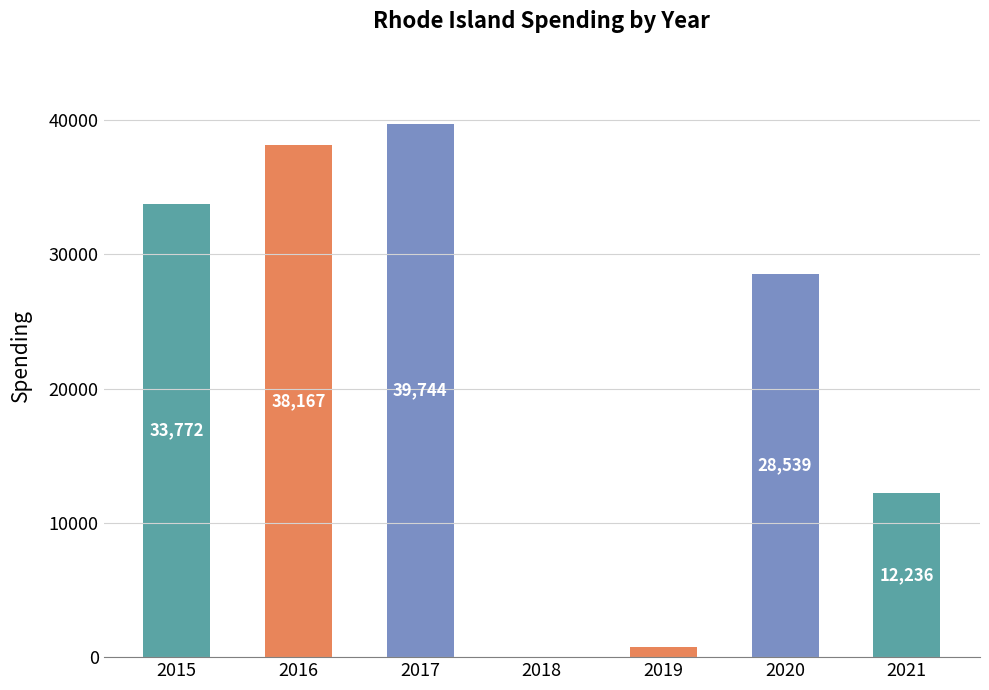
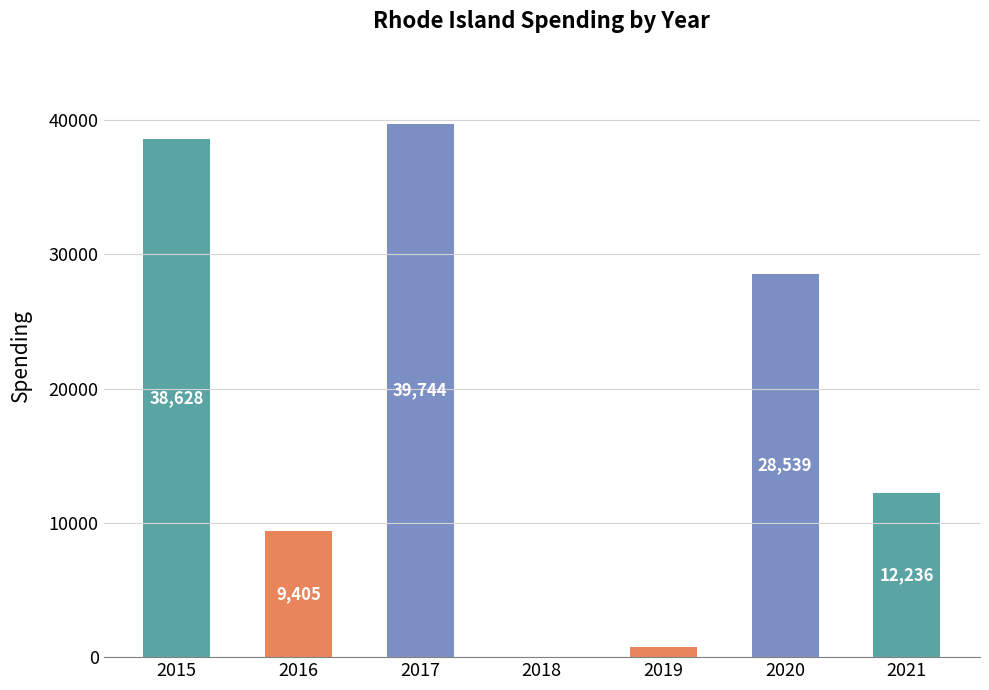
  {
-   "2015": "33,772",
-   "2016": "38,167",
+   "2015": "38,628",
+   "2016": "9,405",
    "2017": "39,744",
    "2020": "28,539",
    "2021": "12,236"
  }
